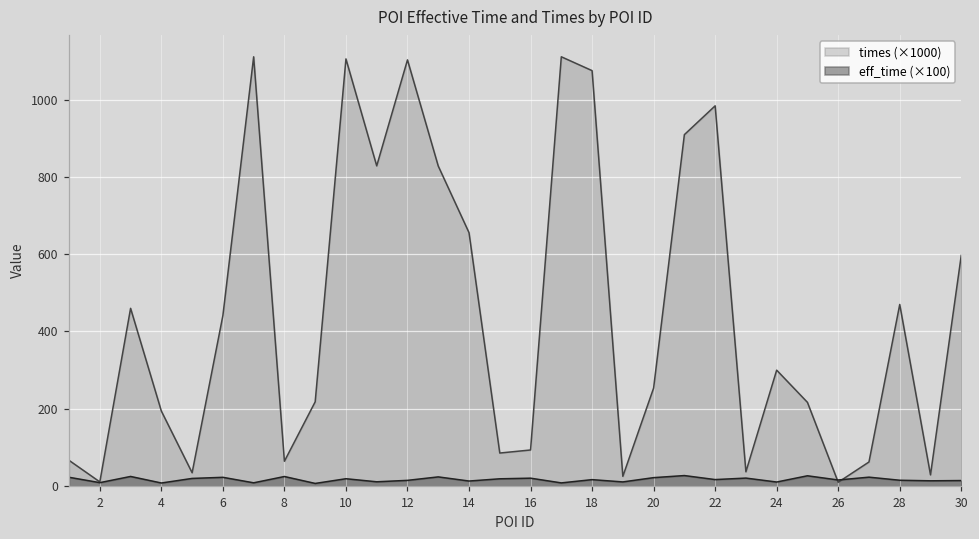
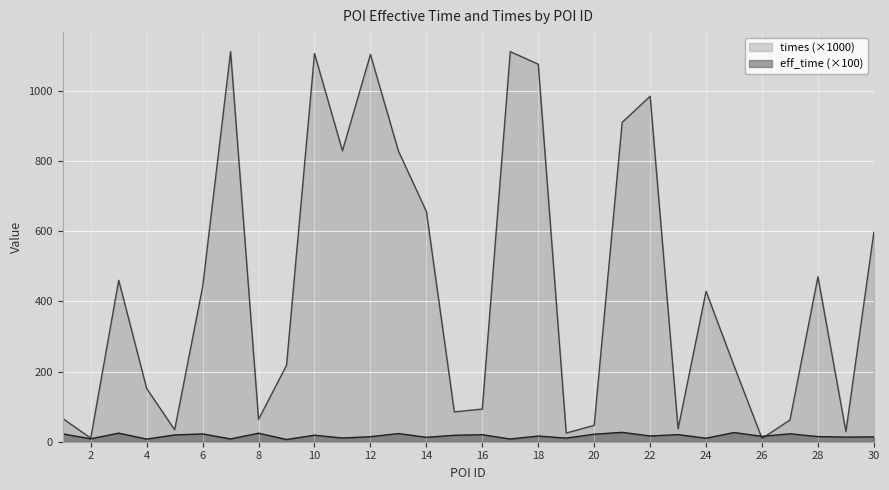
  {
    "times (×1000)": {
-     "4": 190,
+     "4": 150,
      "6": 440,
      "8": 60,
      "10": 1110,
      "12": 1100,
      "14": 660,
      "16": 90,
      "18": 1080,
-     "20": 250,
+     "20": 50,
      "22": 980,
-     "24": 300,
+     "24": 430,
      "28": 470,
      "30": 600
    },
    "eff_time (×100)": {
      "4": 10,
      "6": 20,
      "8": 20,
      "10": 20,
      "12": 10,
      "14": 10,
      "16": 20,
      "18": 20,
      "20": 20,
      "22": 20,
      "24": 10,
      "28": 10,
      "30": 10
    }
  }
